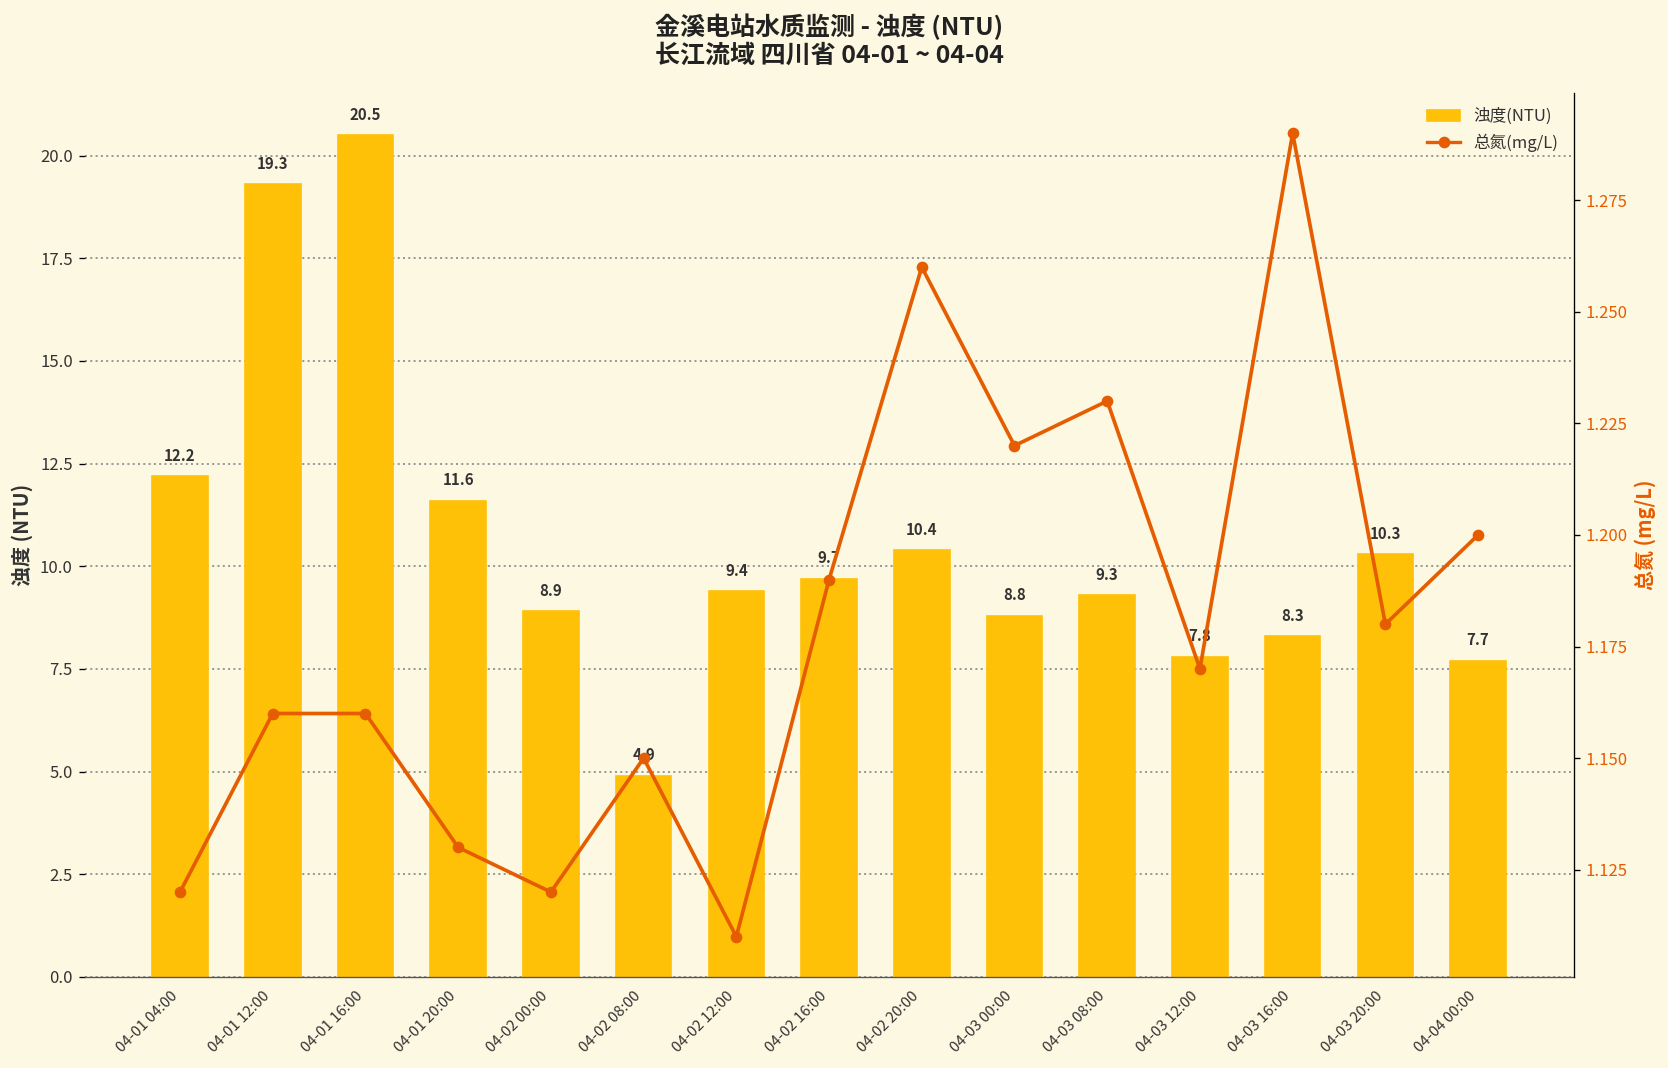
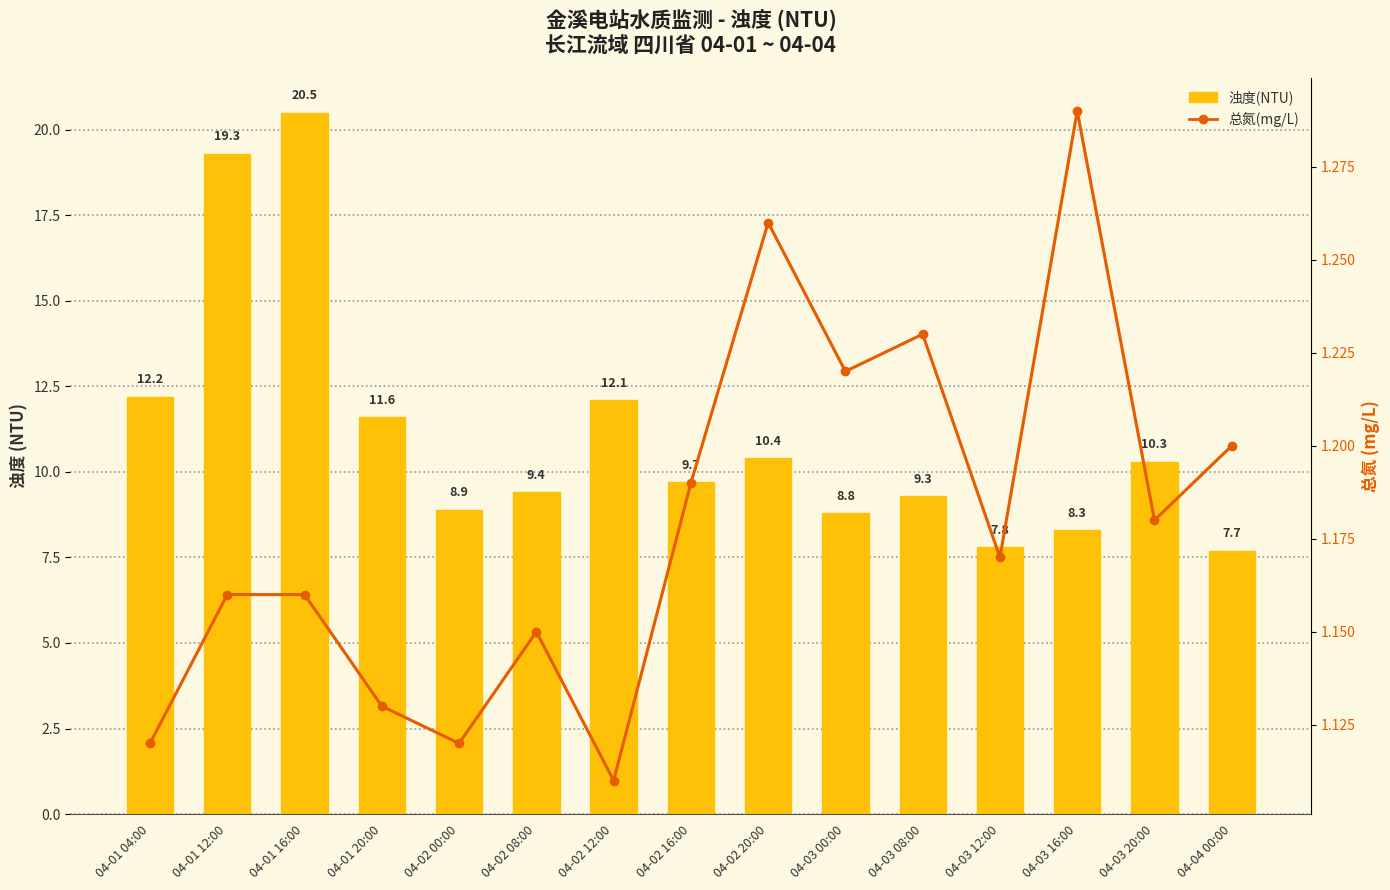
  {
    "浊度(NTU)": {
      "04-01 04:00": 12.2,
      "04-01 12:00": 19.3,
      "04-01 16:00": 20.5,
      "04-01 20:00": 11.6,
      "04-02 00:00": 8.9,
-     "04-02 08:00": 4.9,
-     "04-02 12:00": 9.4,
+     "04-02 08:00": 9.4,
+     "04-02 12:00": 12.1,
      "04-02 16:00": 9.7,
      "04-02 20:00": 10.4,
      "04-03 00:00": 8.8,
      "04-03 08:00": 9.3,
      "04-03 12:00": 7.8,
      "04-03 16:00": 8.3,
      "04-03 20:00": 10.3,
      "04-04 00:00": 7.7
    }
  }
